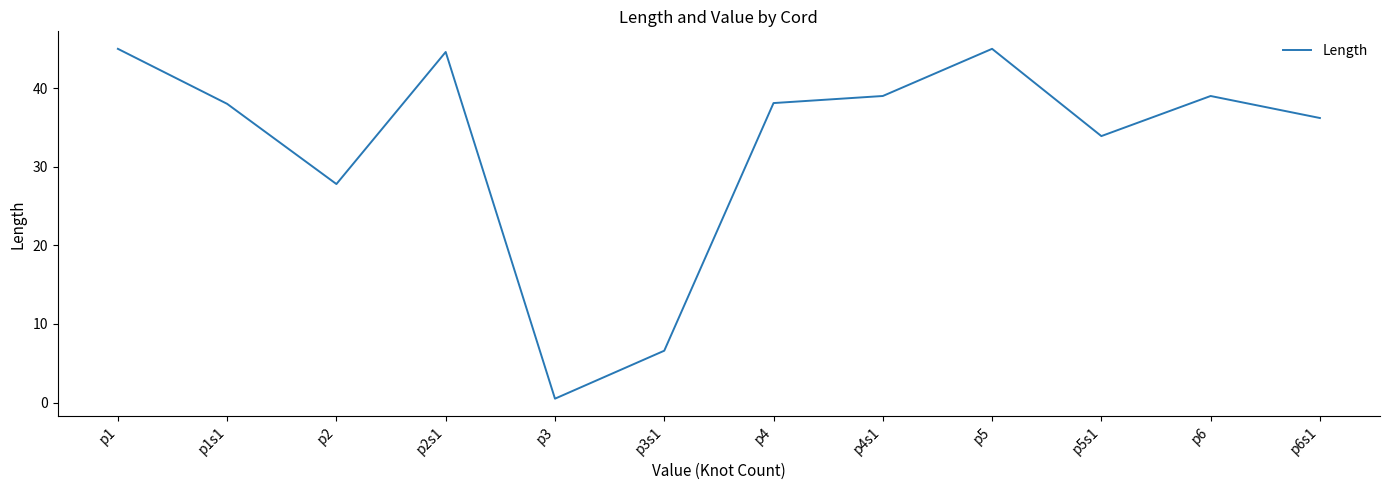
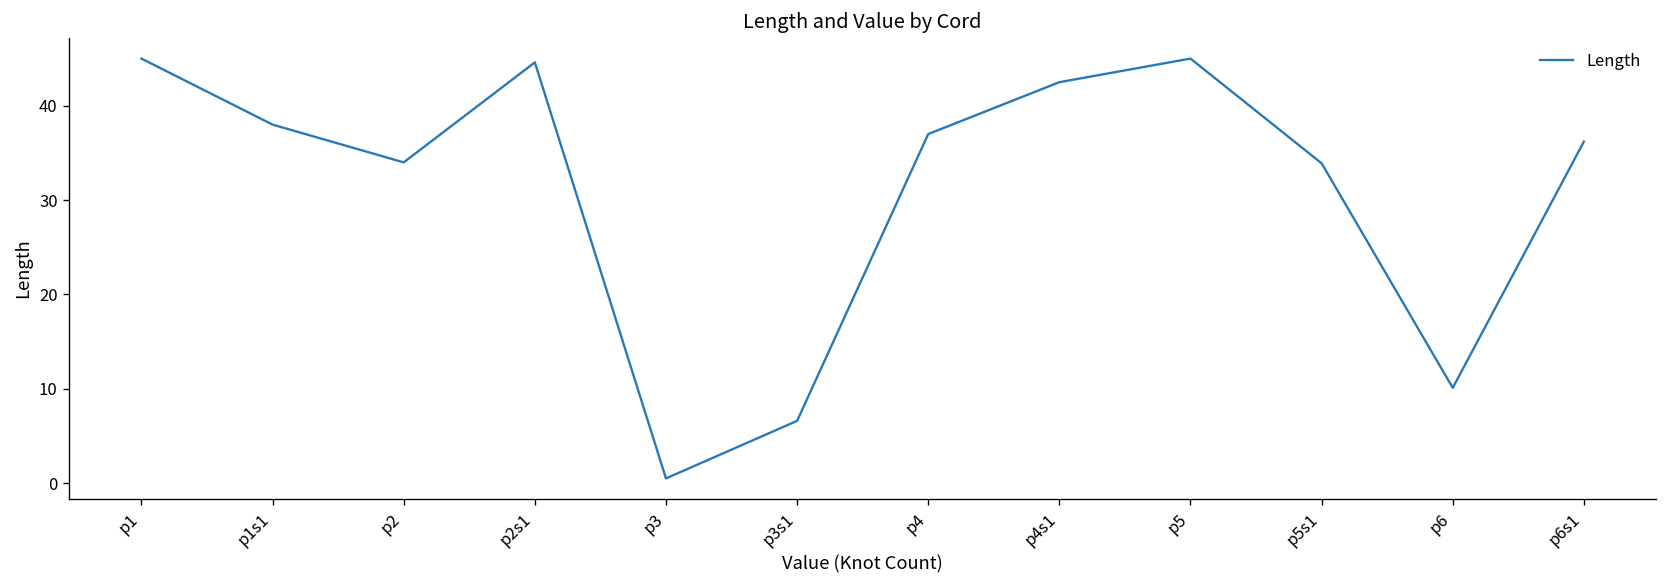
  {
    "p1": 45,
    "p1s1": 38,
-   "p2": 28,
+   "p2": 34,
    "p2s1": 45,
    "p3": 1,
    "p3s1": 7,
-   "p4": 38,
-   "p4s1": 39,
+   "p4": 37,
+   "p4s1": 43,
    "p5": 45,
    "p5s1": 34,
-   "p6": 39,
+   "p6": 10,
    "p6s1": 36
  }
